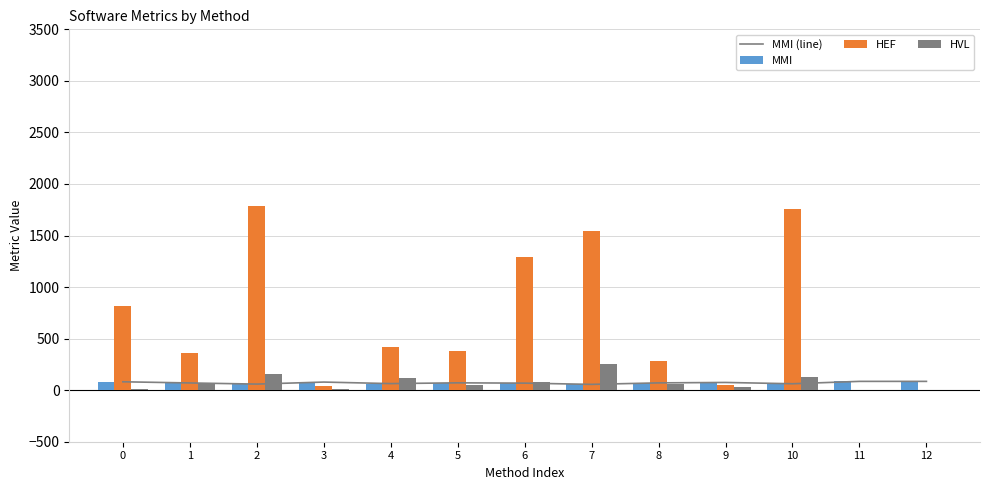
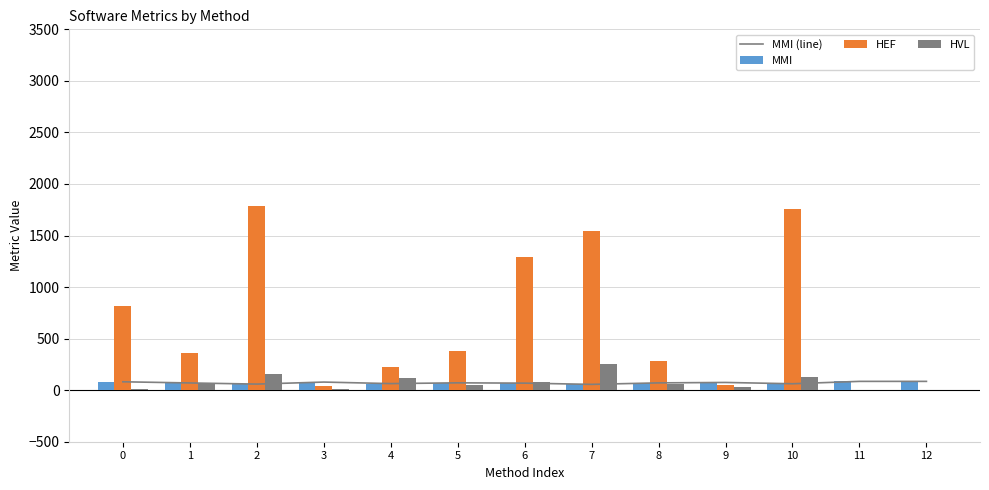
  {
    "MMI": {
      "0": 80,
      "1": 70,
      "2": 60,
      "3": 80,
      "4": 60,
      "5": 70,
      "6": 70,
      "7": 60,
      "8": 70,
      "9": 70,
      "10": 60,
      "11": 90,
      "12": 90
    },
    "HEF": {
      "0": 820,
      "1": 360,
      "2": 1780,
      "3": 40,
-     "4": 420,
+     "4": 220,
      "5": 380,
      "6": 1290,
      "7": 1540,
      "8": 280,
      "9": 50,
      "10": 1760
    }
  }
